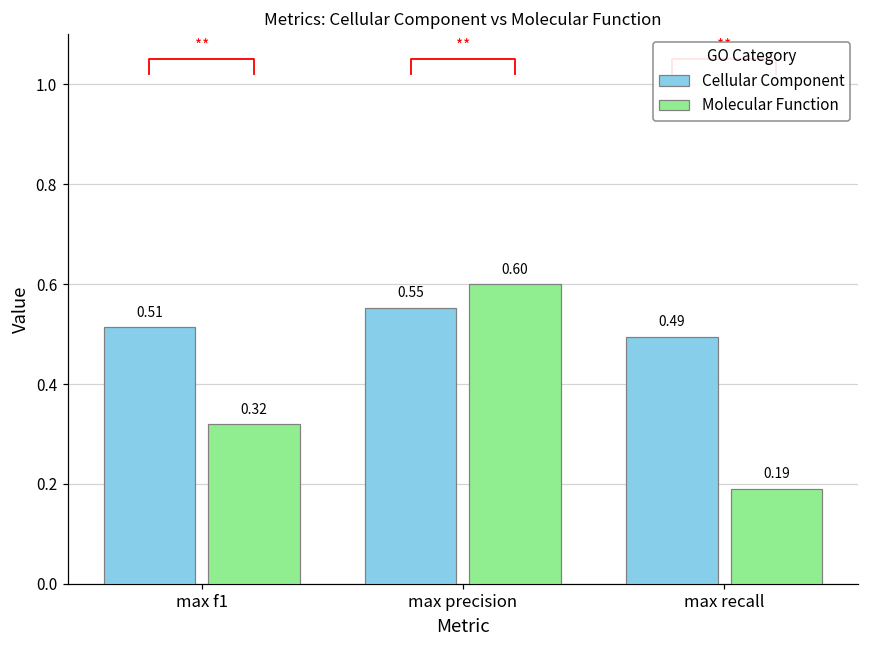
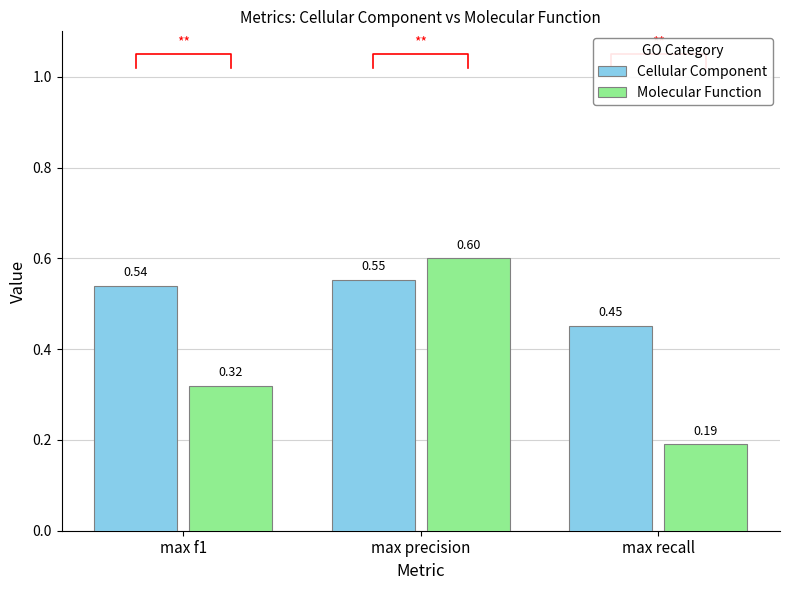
  {
    "Cellular Component": {
-     "max f1": 0.51,
+     "max f1": 0.54,
      "max precision": 0.55,
-     "max recall": 0.49
+     "max recall": 0.45
    },
    "Molecular Function": {
      "max f1": 0.32,
      "max precision": 0.60,
      "max recall": 0.19
    }
  }
